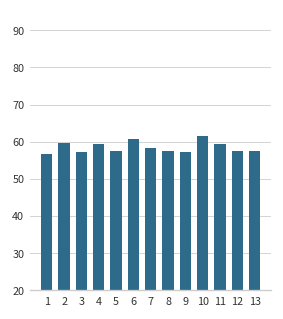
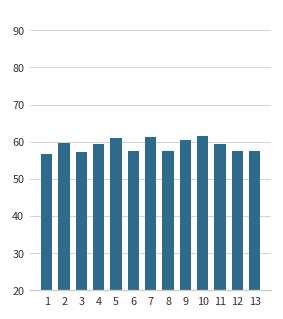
  {
    "1": 57,
    "2": 60,
    "3": 57,
    "4": 59,
-   "5": 58,
-   "6": 61,
-   "7": 58,
+   "5": 61,
+   "6": 58,
+   "7": 61,
    "8": 58,
-   "9": 57,
+   "9": 61,
    "10": 62,
    "11": 59,
    "12": 57,
    "13": 57
  }
